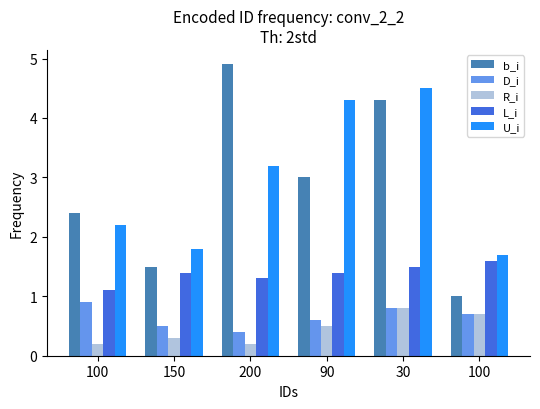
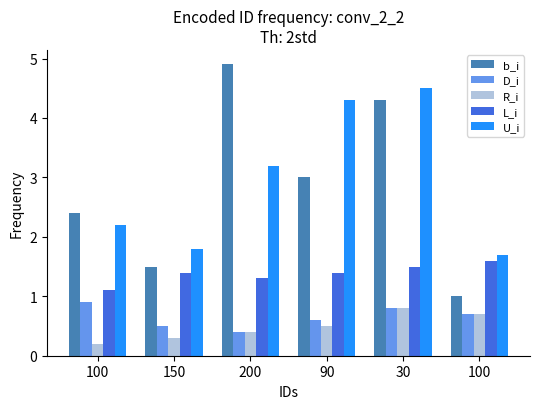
  {
    "R_i": {
      "150": 0.3,
-     "200": 0.2,
+     "200": 0.4,
      "90": 0.5,
      "30": 0.8
    },
    "U_i": {
      "150": 1.8,
      "200": 3.2,
      "90": 4.3,
      "30": 4.5
    }
  }
